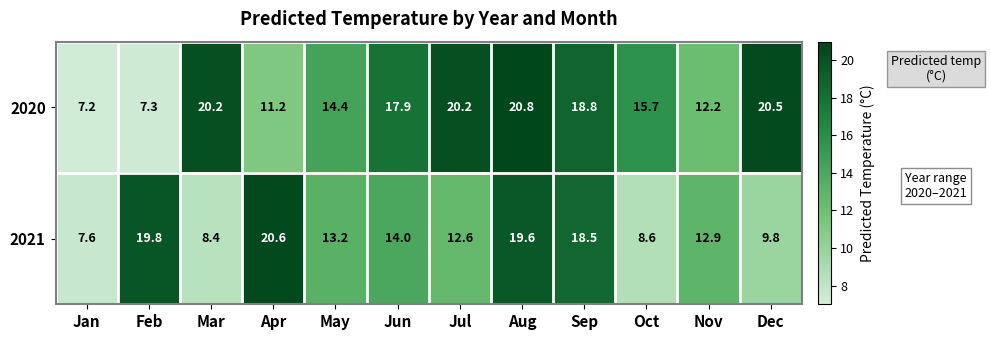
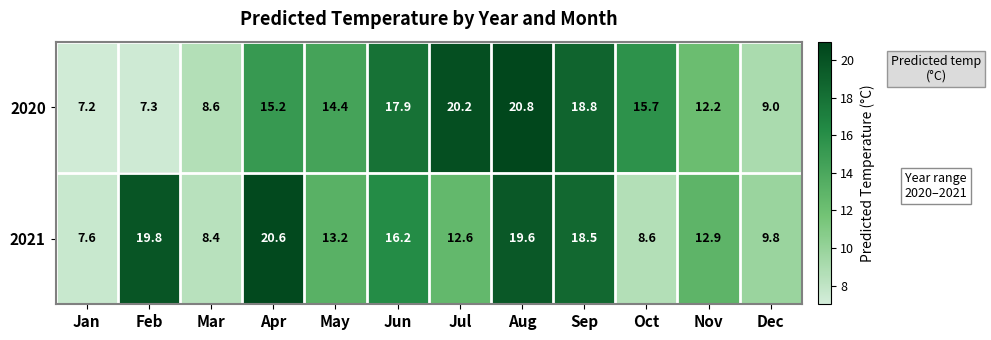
  {
    "2020": {
      "Jan": 7.2,
      "Feb": 7.3,
-     "Mar": 20.2,
-     "Apr": 11.2,
+     "Mar": 8.6,
+     "Apr": 15.2,
      "May": 14.4,
      "Jun": 17.9,
      "Jul": 20.2,
      "Aug": 20.8,
      "Sep": 18.8,
      "Oct": 15.7,
      "Nov": 12.2,
-     "Dec": 20.5
+     "Dec": 9.0
    },
    "2021": {
      "Jan": 7.6,
      "Feb": 19.8,
      "Mar": 8.4,
      "Apr": 20.6,
      "May": 13.2,
-     "Jun": 14.0,
+     "Jun": 16.2,
      "Jul": 12.6,
      "Aug": 19.6,
      "Sep": 18.5,
      "Oct": 8.6,
      "Nov": 12.9,
      "Dec": 9.8
    }
  }
